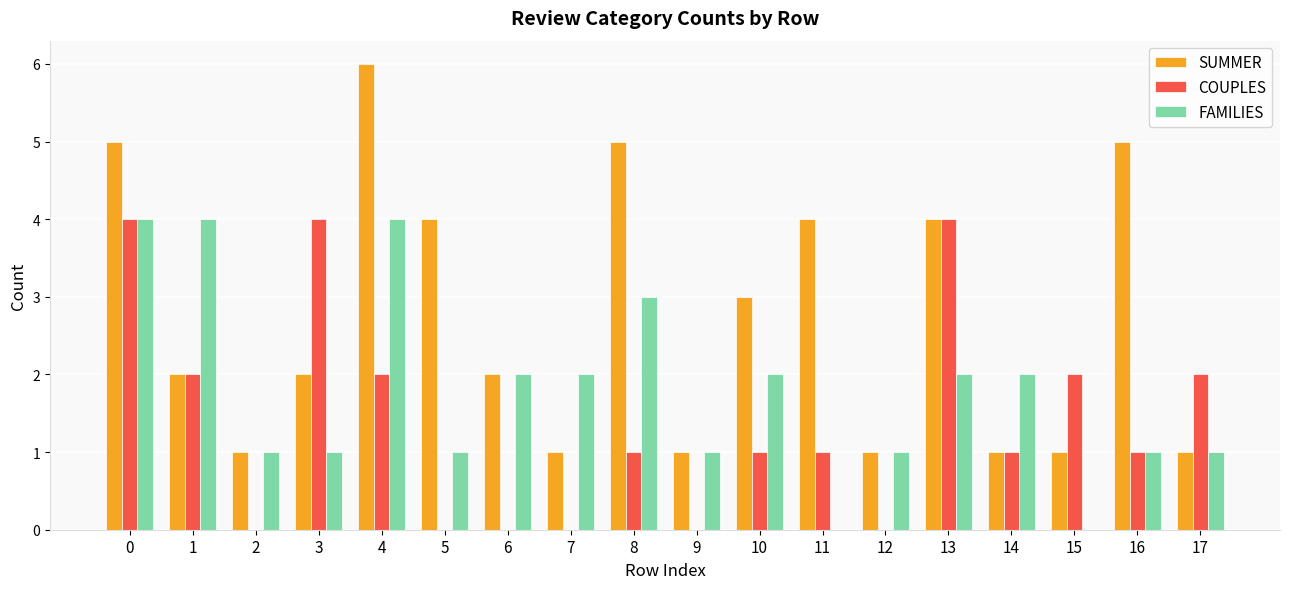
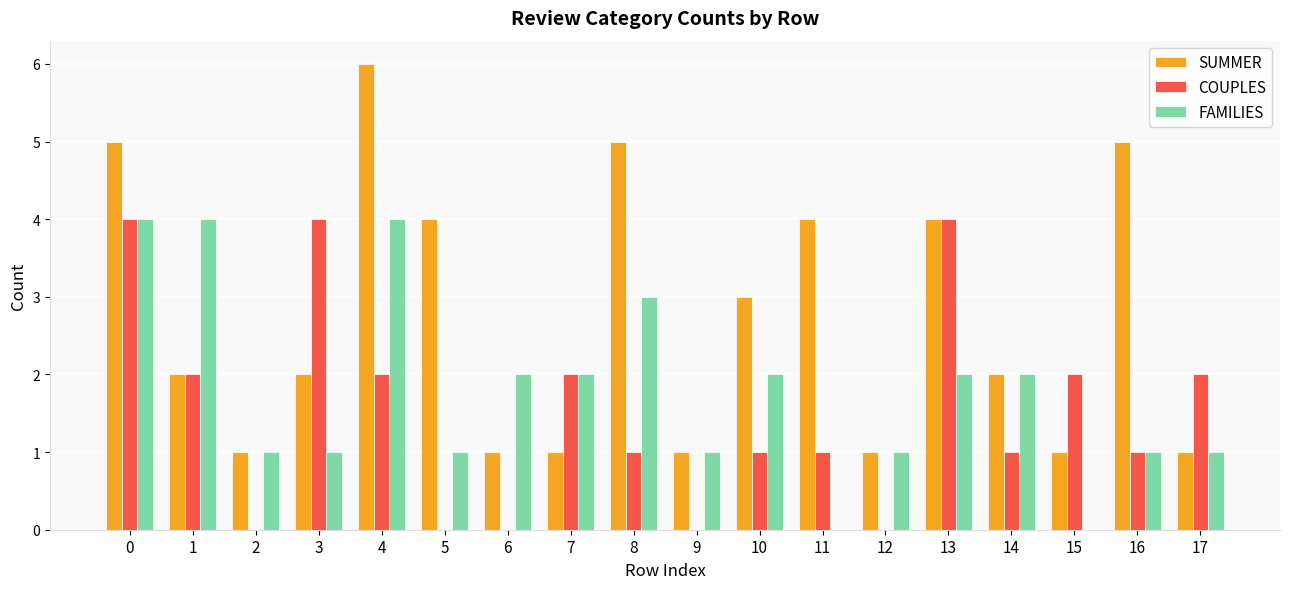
  {
    "SUMMER": {
      "0": 5,
      "1": 2,
      "2": 1,
      "3": 2,
      "4": 6,
      "5": 4,
-     "6": 2,
+     "6": 1,
      "7": 1,
      "8": 5,
      "9": 1,
      "10": 3,
      "11": 4,
      "12": 1,
      "13": 4,
-     "14": 1,
+     "14": 2,
      "15": 1,
      "16": 5,
      "17": 1
    },
    "COUPLES": {
      "0": 4,
      "1": 2,
      "2": 0,
      "3": 4,
      "4": 2,
      "5": 0,
      "6": 0,
-     "7": 0,
+     "7": 2,
      "8": 1,
      "9": 0,
      "10": 1,
      "11": 1,
      "12": 0,
      "13": 4,
      "14": 1,
      "15": 2,
      "16": 1,
      "17": 2
    },
    "FAMILIES": {
      "0": 4,
      "1": 4,
      "2": 1,
      "3": 1,
      "4": 4,
      "5": 1,
      "6": 2,
      "7": 2,
      "8": 3,
      "9": 1,
      "10": 2,
      "11": 0,
      "12": 1,
      "13": 2,
      "14": 2,
      "15": 0,
      "16": 1,
      "17": 1
    }
  }
